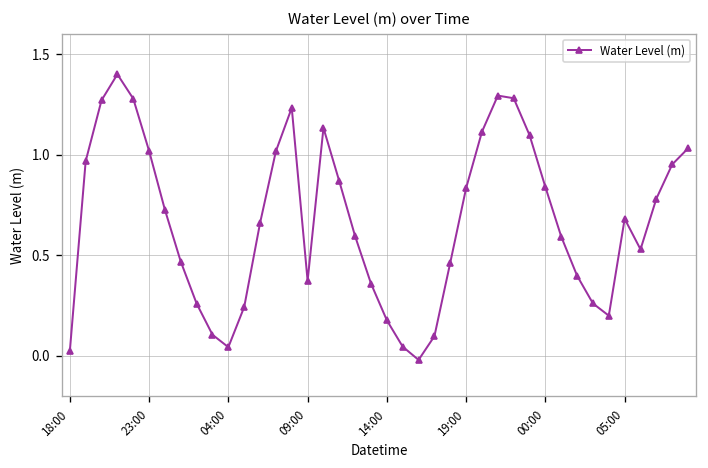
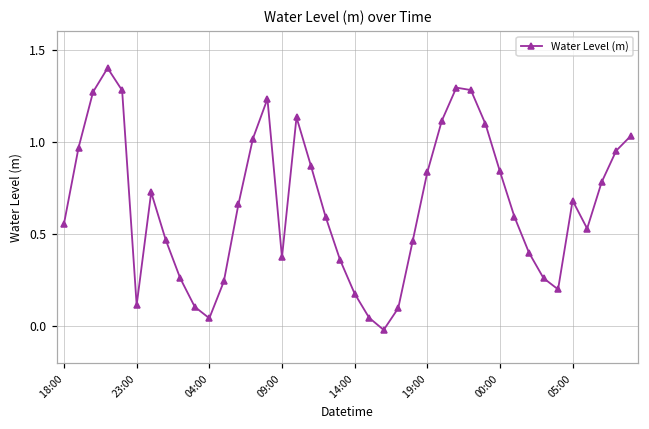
  {
-   "18:00": 0.02,
-   "23:00": 1.02,
+   "18:00": 0.56,
+   "23:00": 0.12,
    "04:00": 0.04,
    "09:00": 0.37,
    "14:00": 0.18,
    "19:00": 0.83,
    "00:00": 0.84,
    "05:00": 0.68
  }
